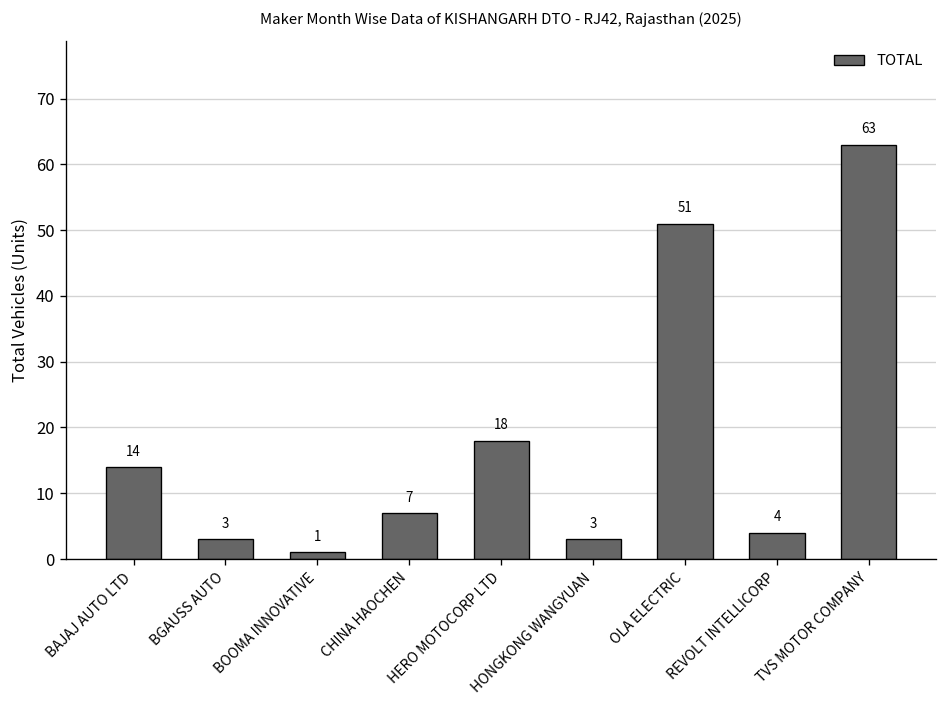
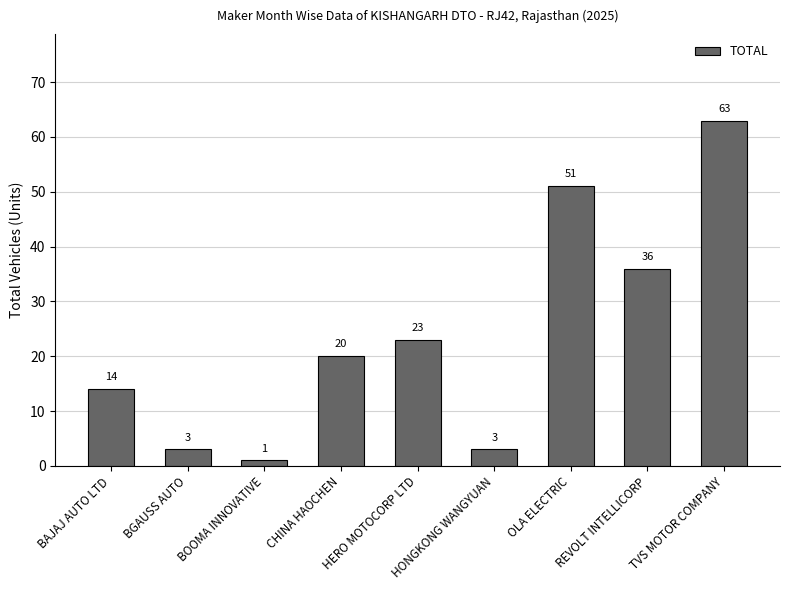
  {
    "BAJAJ AUTO LTD": 14,
    "BGAUSS AUTO": 3,
    "BOOMA INNOVATIVE": 1,
-   "CHINA HAOCHEN": 7,
-   "HERO MOTOCORP LTD": 18,
+   "CHINA HAOCHEN": 20,
+   "HERO MOTOCORP LTD": 23,
    "HONGKONG WANGYUAN": 3,
    "OLA ELECTRIC": 51,
-   "REVOLT INTELLICORP": 4,
+   "REVOLT INTELLICORP": 36,
    "TVS MOTOR COMPANY": 63
  }
